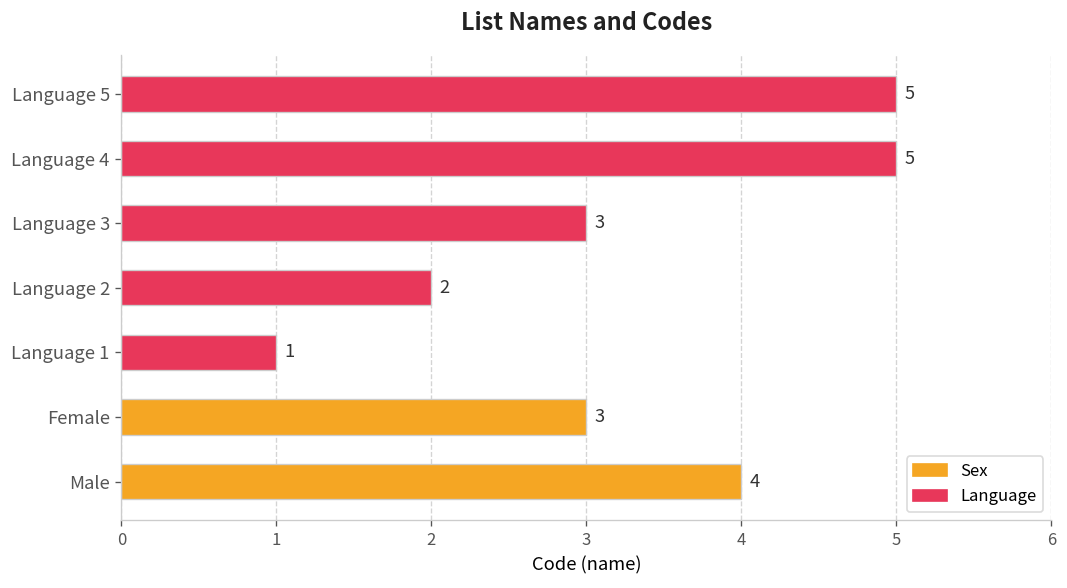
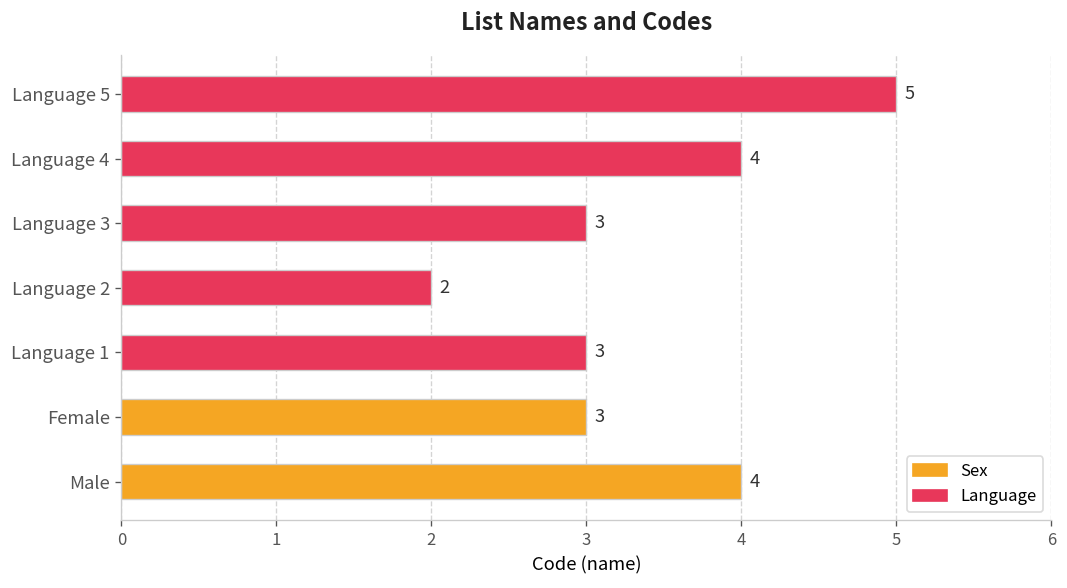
  {
    "Language 5": 5,
-   "Language 4": 5,
+   "Language 4": 4,
    "Language 3": 3,
    "Language 2": 2,
-   "Language 1": 1,
+   "Language 1": 3,
    "Female": 3,
    "Male": 4
  }
